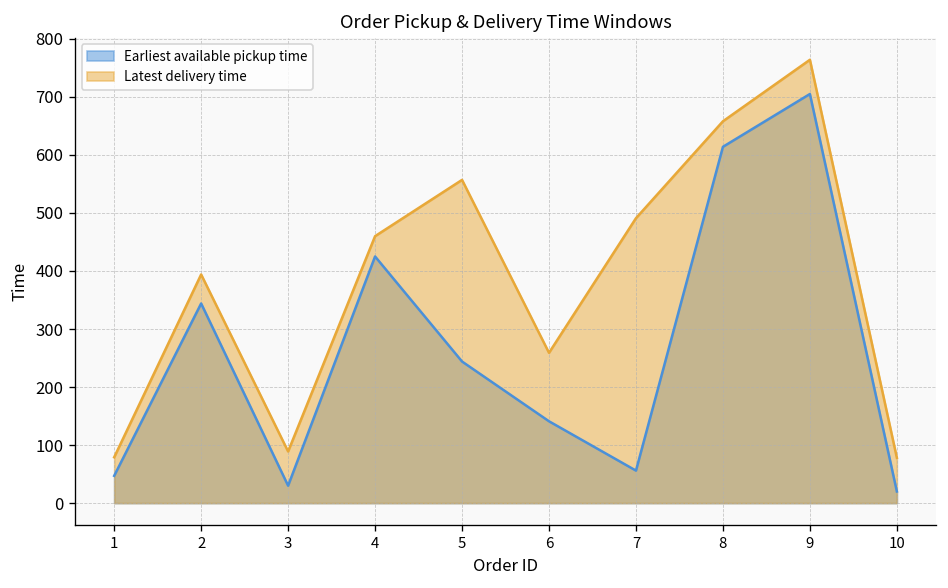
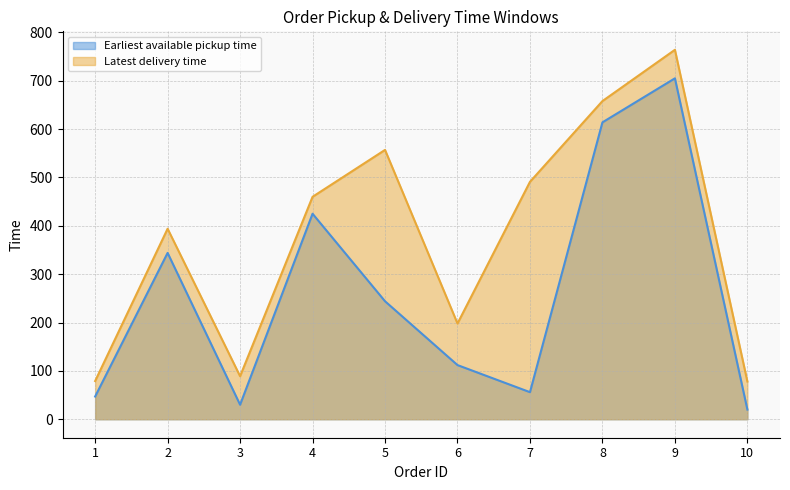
  {
    "Earliest available pickup time": {
      "1": 50,
      "2": 340,
      "3": 30,
      "4": 430,
      "5": 240,
-     "6": 140,
+     "6": 110,
      "7": 60,
      "8": 610,
      "9": 710,
      "10": 20
    },
    "Latest delivery time": {
      "1": 80,
      "2": 390,
      "3": 90,
      "4": 460,
      "5": 560,
-     "6": 260,
+     "6": 200,
      "7": 490,
      "8": 660,
      "9": 760,
      "10": 80
    }
  }
